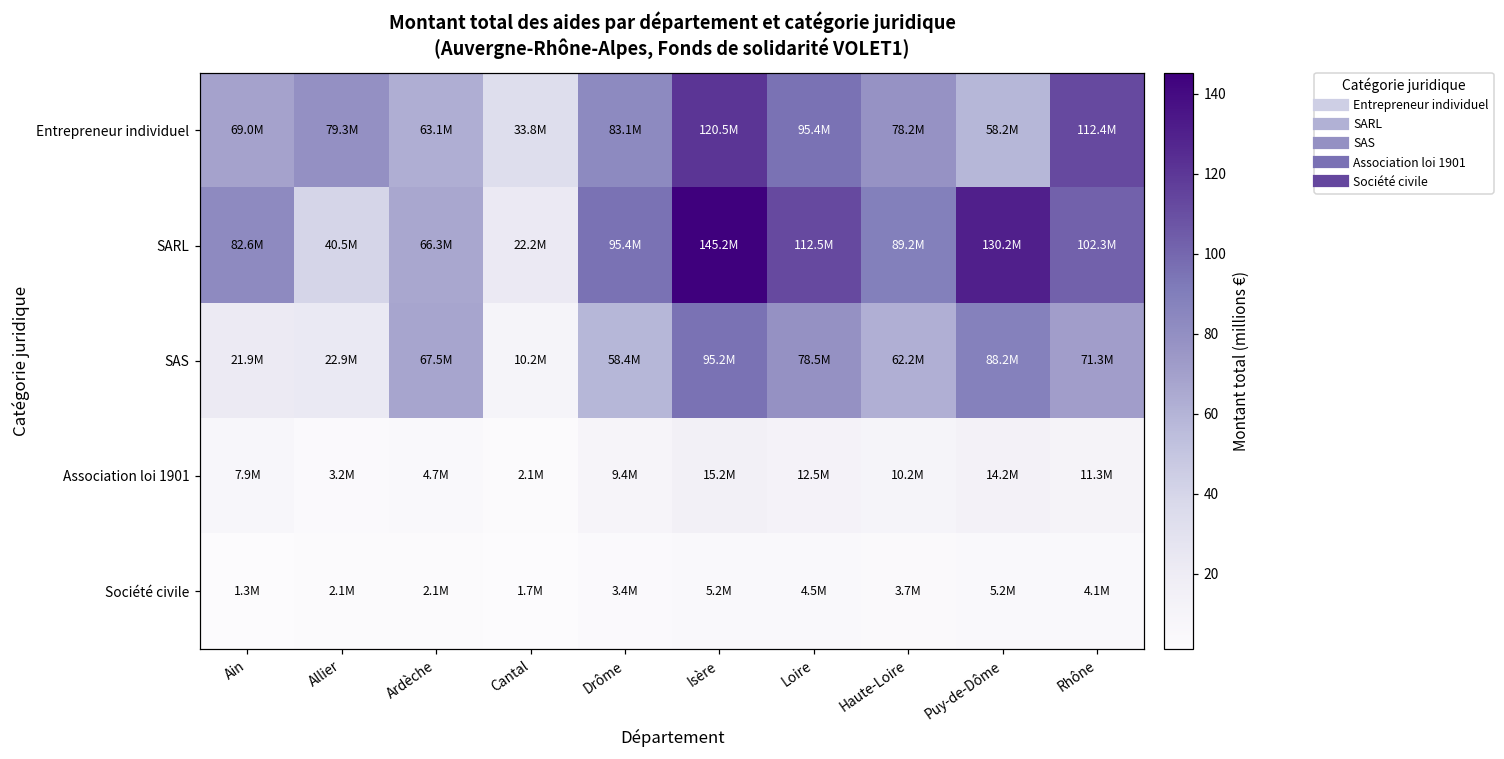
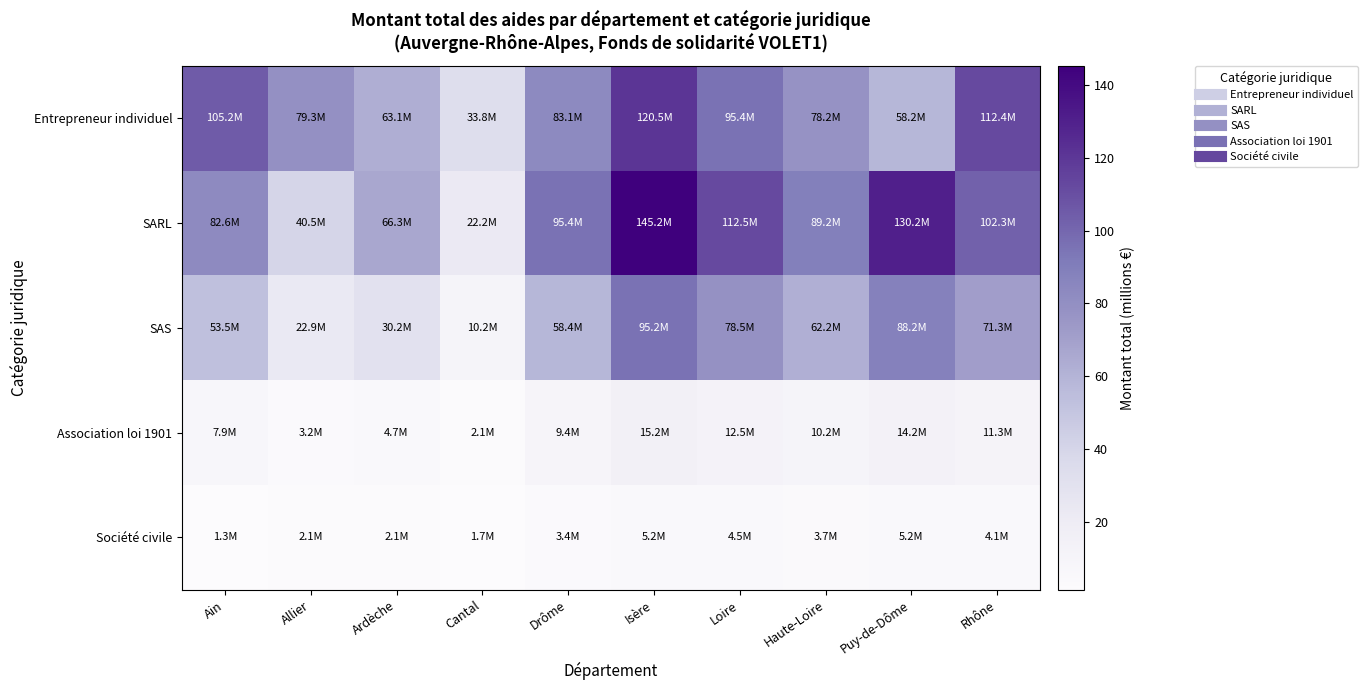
  {
    "Entrepreneur individuel": {
-     "Ain": "69.0M",
+     "Ain": "105.2M",
      "Allier": "79.3M",
      "Ardèche": "63.1M",
      "Cantal": "33.8M",
      "Drôme": "83.1M",
      "Isère": "120.5M",
      "Loire": "95.4M",
      "Haute-Loire": "78.2M",
      "Puy-de-Dôme": "58.2M",
      "Rhône": "112.4M"
    },
    "SARL": {
      "Ain": "82.6M",
      "Allier": "40.5M",
      "Ardèche": "66.3M",
      "Cantal": "22.2M",
      "Drôme": "95.4M",
      "Isère": "145.2M",
      "Loire": "112.5M",
      "Haute-Loire": "89.2M",
      "Puy-de-Dôme": "130.2M",
      "Rhône": "102.3M"
    },
    "SAS": {
-     "Ain": "21.9M",
+     "Ain": "53.5M",
      "Allier": "22.9M",
-     "Ardèche": "67.5M",
+     "Ardèche": "30.2M",
      "Cantal": "10.2M",
      "Drôme": "58.4M",
      "Isère": "95.2M",
      "Loire": "78.5M",
      "Haute-Loire": "62.2M",
      "Puy-de-Dôme": "88.2M",
      "Rhône": "71.3M"
    },
    "Association loi 1901": {
      "Ain": "7.9M",
      "Allier": "3.2M",
      "Ardèche": "4.7M",
      "Cantal": "2.1M",
      "Drôme": "9.4M",
      "Isère": "15.2M",
      "Loire": "12.5M",
      "Haute-Loire": "10.2M",
      "Puy-de-Dôme": "14.2M",
      "Rhône": "11.3M"
    },
    "Société civile": {
      "Ain": "1.3M",
      "Allier": "2.1M",
      "Ardèche": "2.1M",
      "Cantal": "1.7M",
      "Drôme": "3.4M",
      "Isère": "5.2M",
      "Loire": "4.5M",
      "Haute-Loire": "3.7M",
      "Puy-de-Dôme": "5.2M",
      "Rhône": "4.1M"
    }
  }
